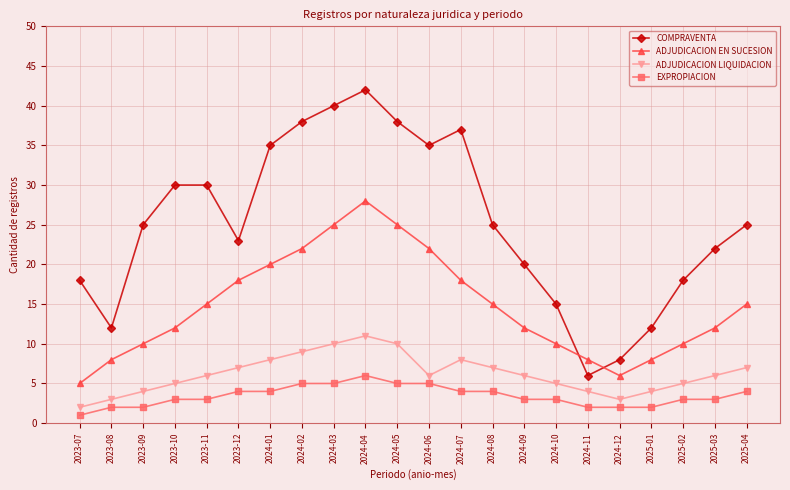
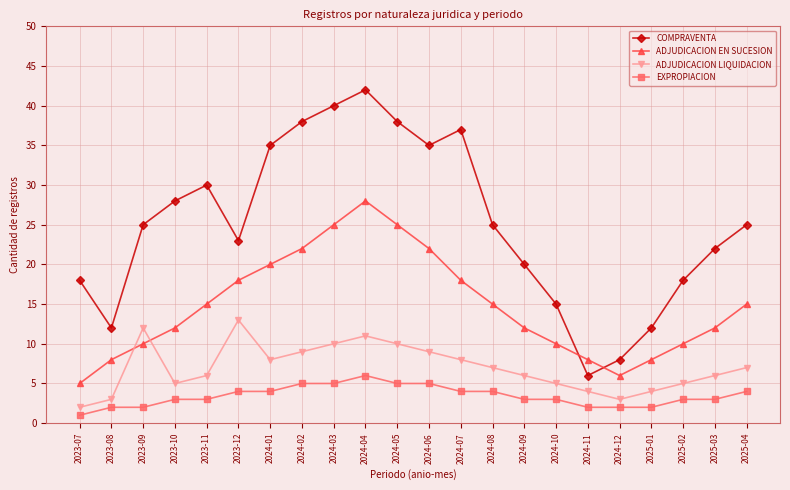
  {
    "COMPRAVENTA": {
      "2023-07": 18,
      "2023-08": 12,
      "2023-09": 25,
-     "2023-10": 30,
+     "2023-10": 28,
      "2023-11": 30,
      "2023-12": 23,
      "2024-01": 35,
      "2024-02": 38,
      "2024-03": 40,
      "2024-04": 42,
      "2024-05": 38,
      "2024-06": 35,
      "2024-07": 37,
      "2024-08": 25,
      "2024-09": 20,
      "2024-10": 15,
      "2024-11": 6,
      "2024-12": 8,
      "2025-01": 12,
      "2025-02": 18,
      "2025-03": 22,
      "2025-04": 25
    },
    "ADJUDICACION LIQUIDACION": {
      "2023-07": 2,
      "2023-08": 3,
-     "2023-09": 4,
+     "2023-09": 12,
      "2023-10": 5,
      "2023-11": 6,
-     "2023-12": 7,
+     "2023-12": 13,
      "2024-01": 8,
      "2024-02": 9,
      "2024-03": 10,
      "2024-04": 11,
      "2024-05": 10,
-     "2024-06": 6,
+     "2024-06": 9,
      "2024-07": 8,
      "2024-08": 7,
      "2024-09": 6,
      "2024-10": 5,
      "2024-11": 4,
      "2024-12": 3,
      "2025-01": 4,
      "2025-02": 5,
      "2025-03": 6,
      "2025-04": 7
    }
  }
